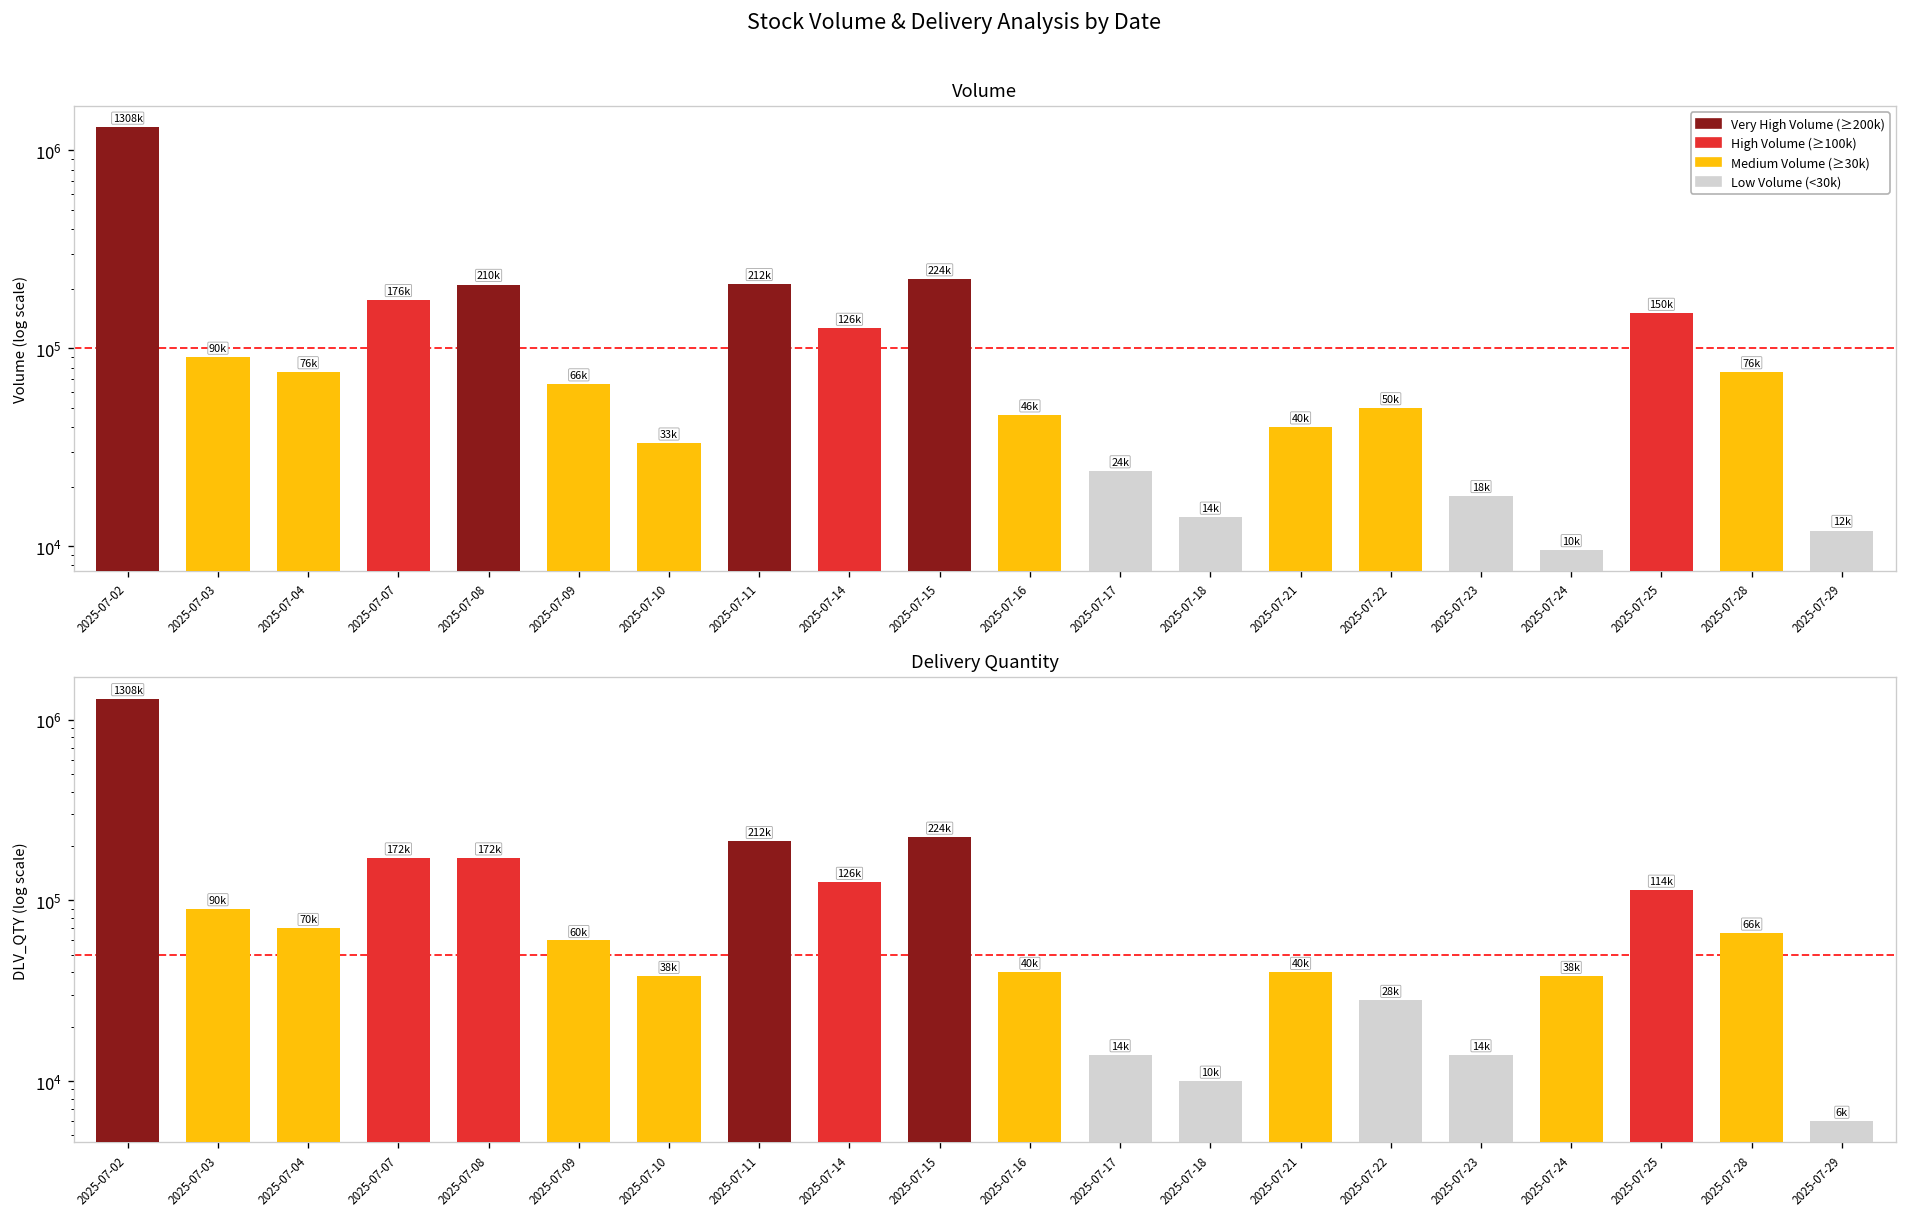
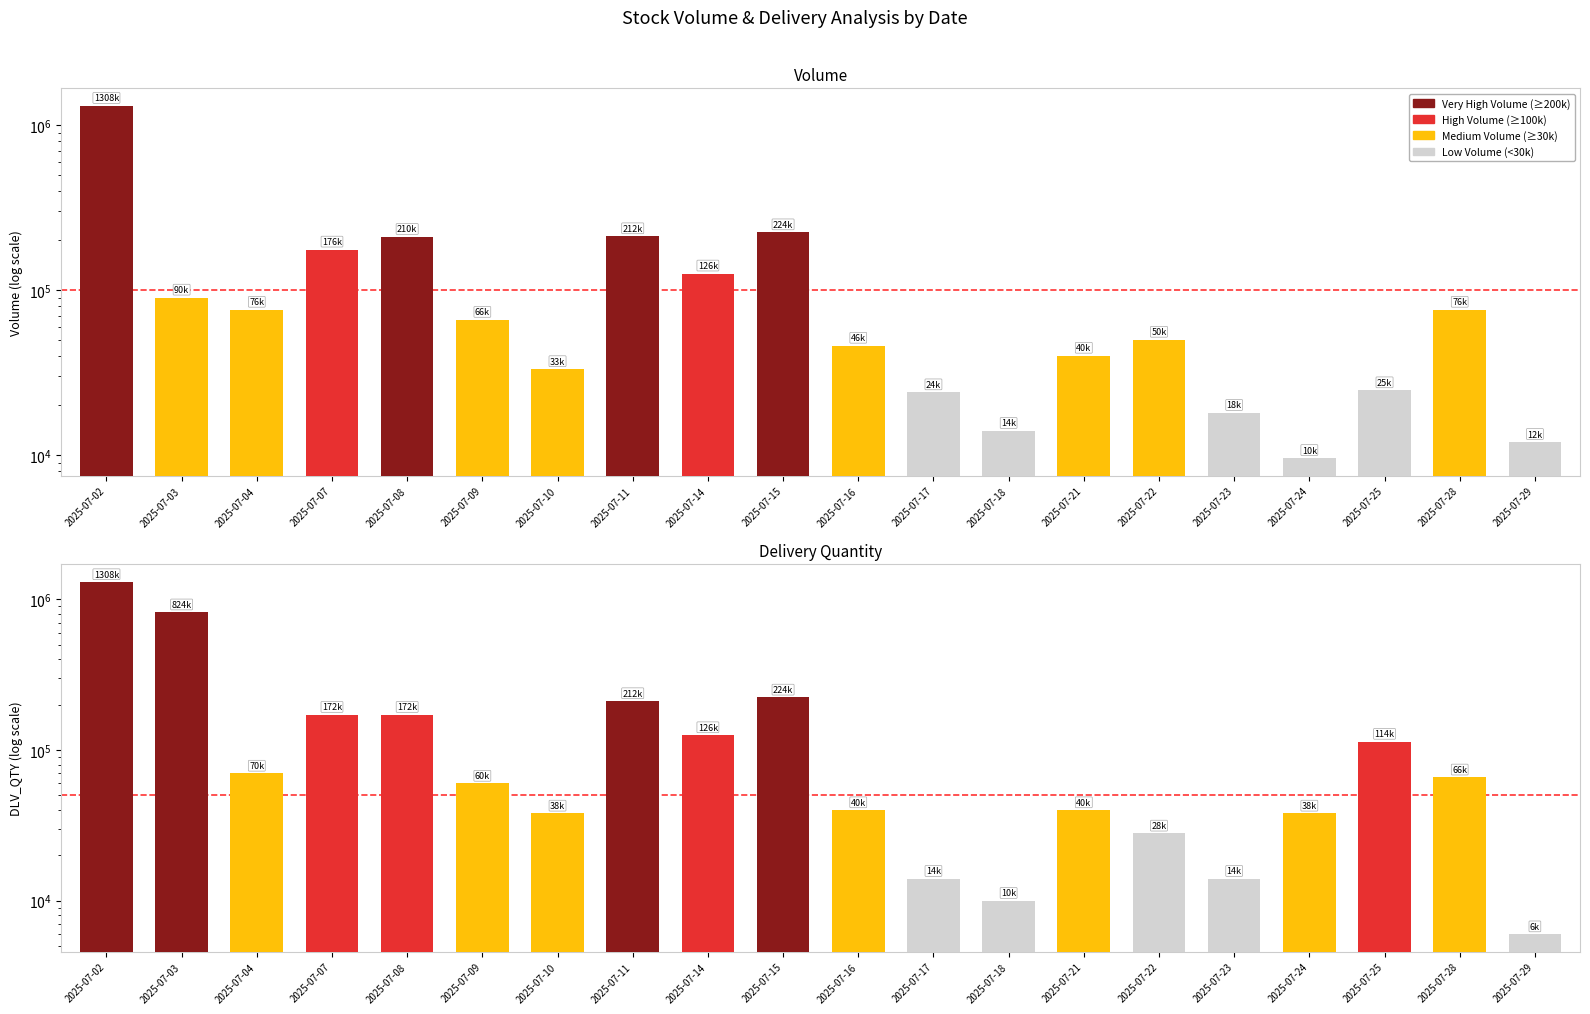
  {
    "Volume": {
-     "2025-07-25": "150k"
+     "2025-07-25": "25k"
    },
    "Delivery Quantity": {
-     "2025-07-03": "90k"
+     "2025-07-03": "824k"
    }
  }
